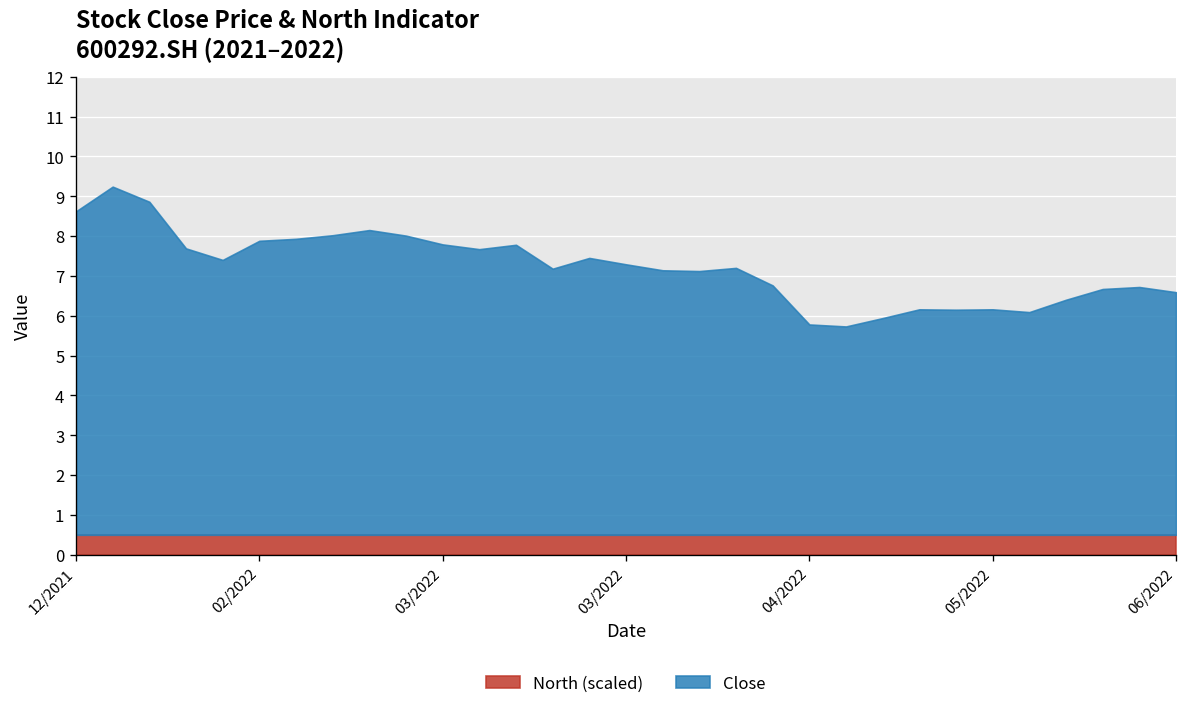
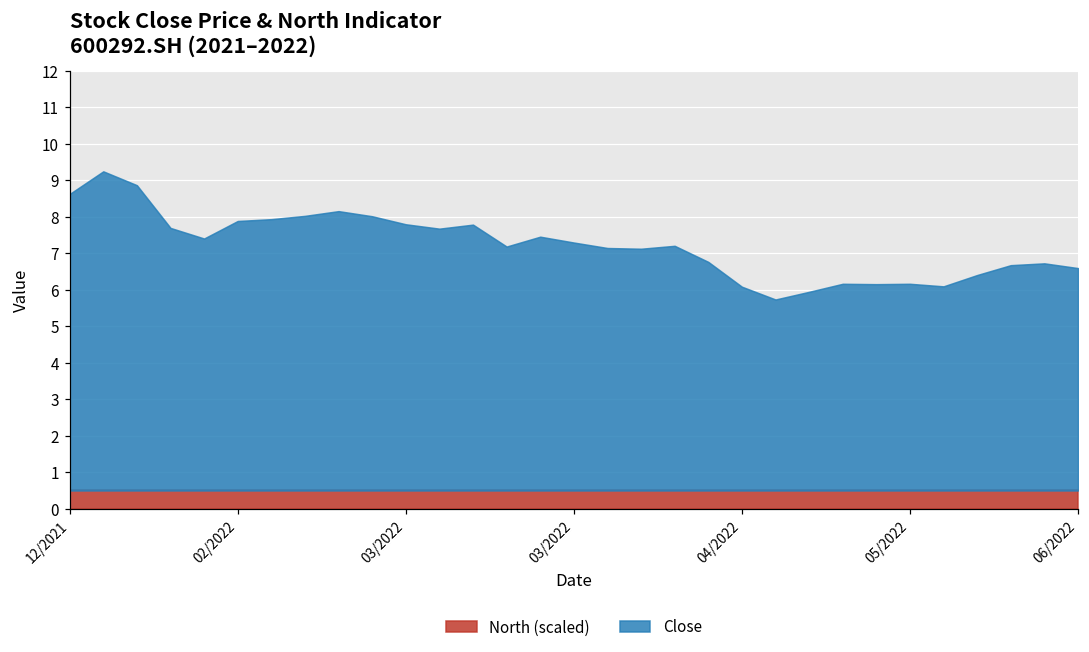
  {
    "North (scaled)": {
      "12/2021": 0.5,
      "02/2022": 0.5,
      "04/2022": 0.5,
      "05/2022": 0.5,
      "06/2022": 0.5
    },
    "Close": {
      "12/2021": 8.1,
      "02/2022": 7.4,
-     "04/2022": 5.3,
+     "04/2022": 5.6,
      "05/2022": 5.7,
      "06/2022": 6.1
    }
  }
